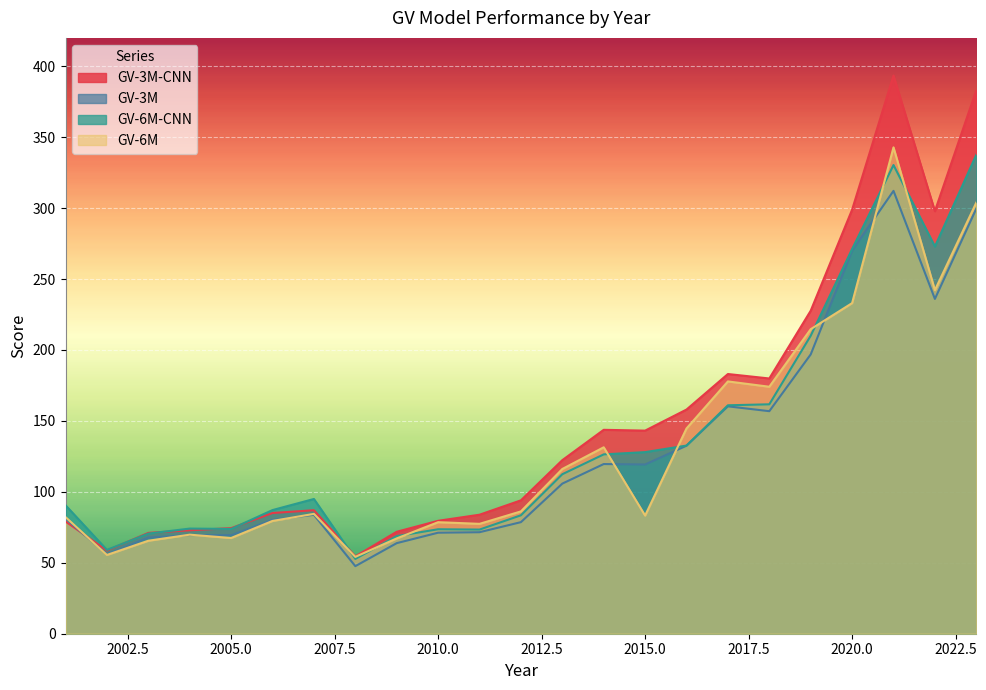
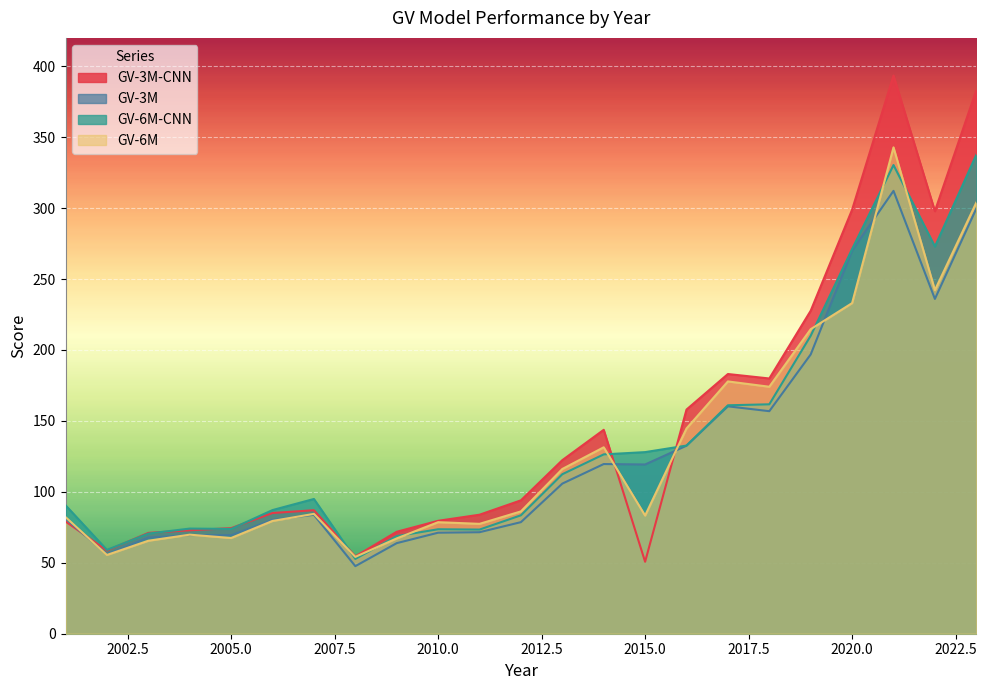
  {
    "GV-3M-CNN": {
-     "2015.0": 143,
+     "2015.0": 51,
      "2020.0": 299
    },
    "GV-6M": {
      "2005.0": 67,
      "2015.0": 83,
      "2020.0": 233
    }
  }
